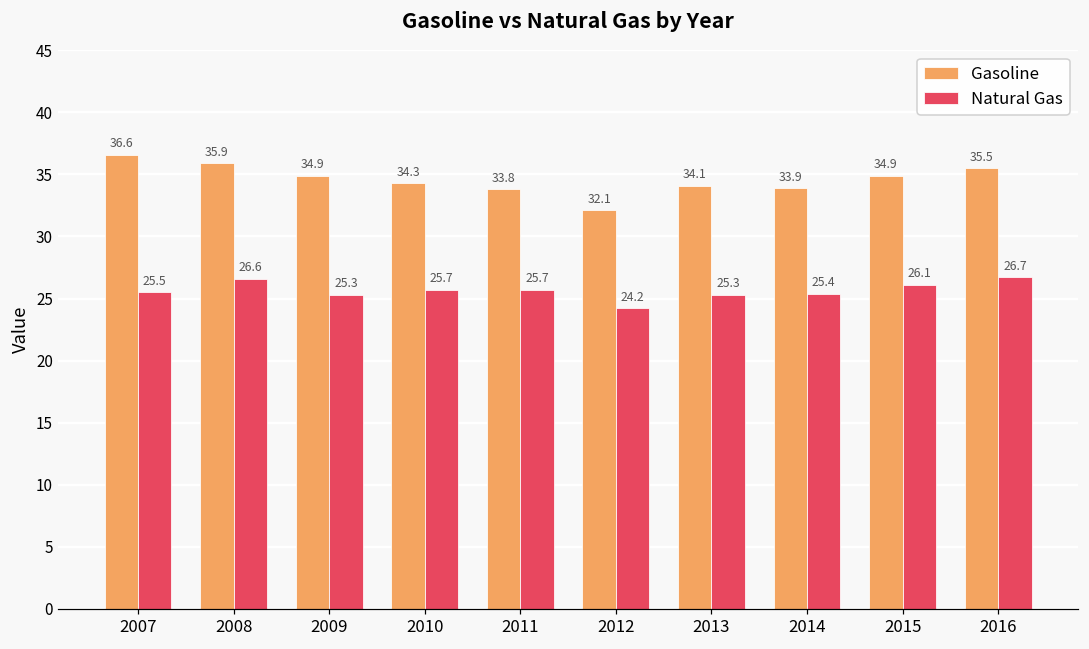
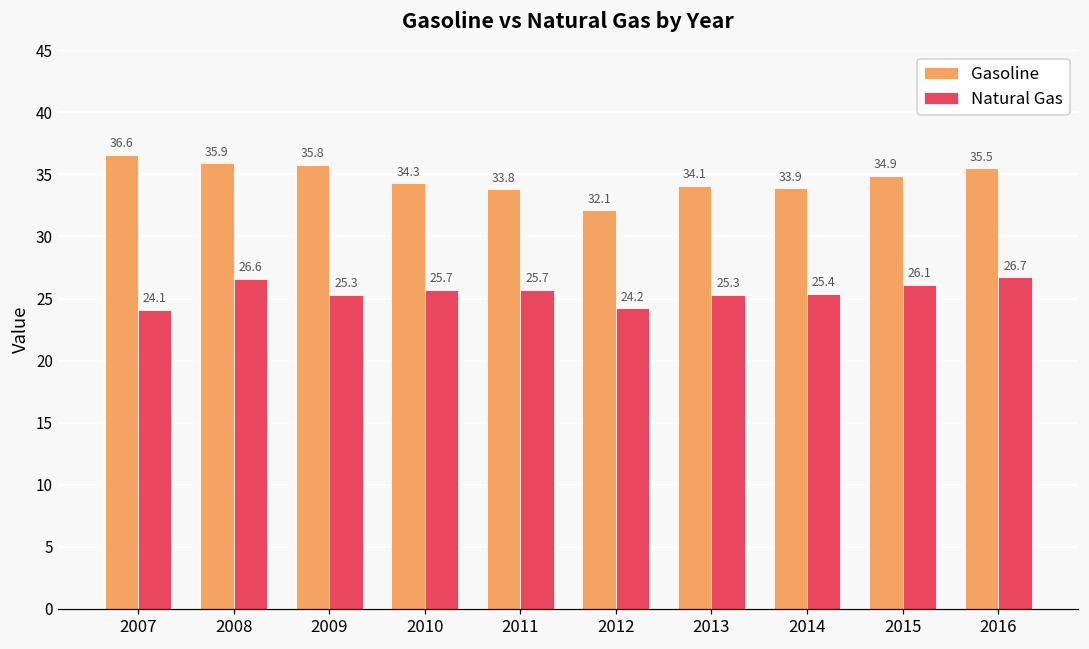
  {
    "Gasoline": {
      "2007": 36.6,
      "2008": 35.9,
-     "2009": 34.9,
+     "2009": 35.8,
      "2010": 34.3,
      "2011": 33.8,
      "2012": 32.1,
      "2013": 34.1,
      "2014": 33.9,
      "2015": 34.9,
      "2016": 35.5
    },
    "Natural Gas": {
-     "2007": 25.5,
+     "2007": 24.1,
      "2008": 26.6,
      "2009": 25.3,
      "2010": 25.7,
      "2011": 25.7,
      "2012": 24.2,
      "2013": 25.3,
      "2014": 25.4,
      "2015": 26.1,
      "2016": 26.7
    }
  }
